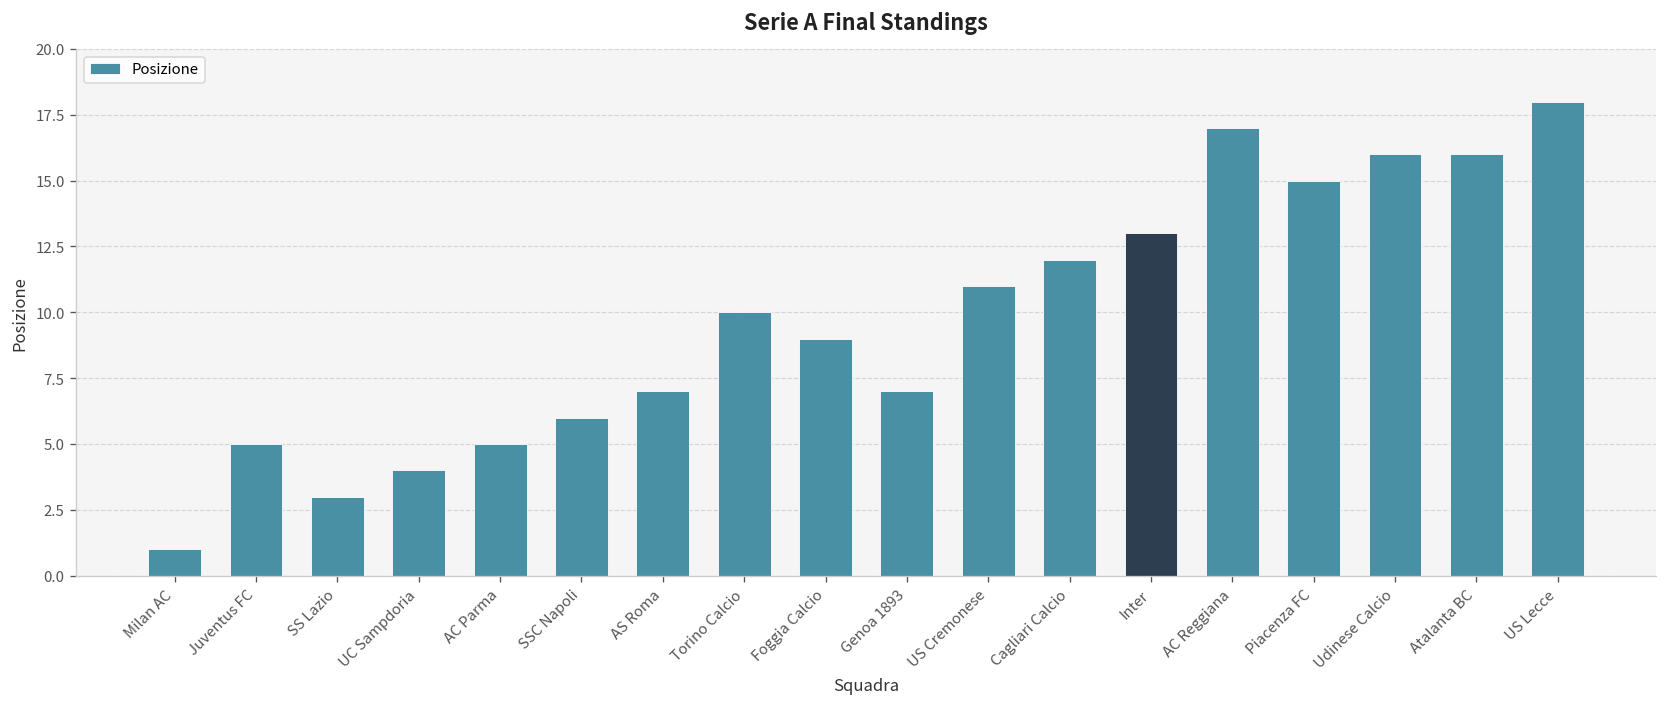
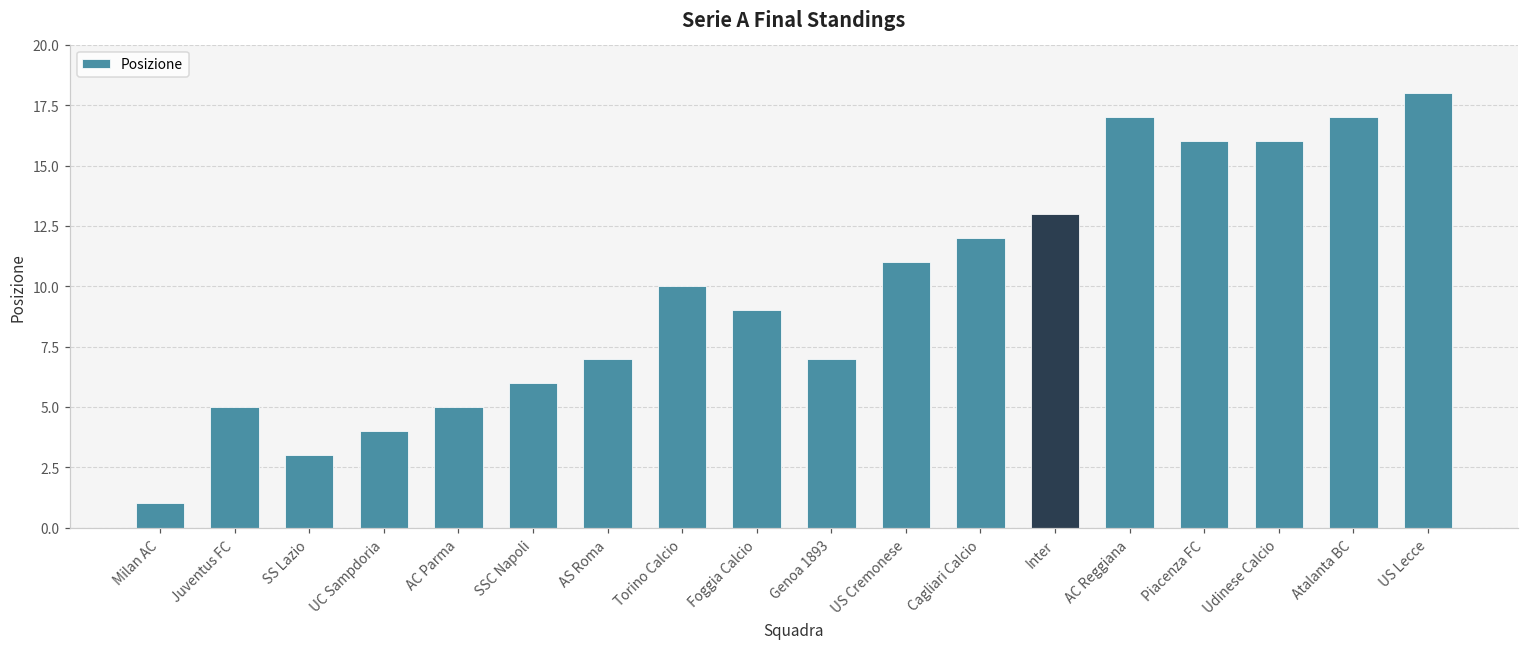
  {
    "Milan AC": 1,
    "Juventus FC": 5,
    "SS Lazio": 3,
    "UC Sampdoria": 4,
    "AC Parma": 5,
    "SSC Napoli": 6,
    "AS Roma": 7,
    "Torino Calcio": 10,
    "Foggia Calcio": 9,
    "Genoa 1893": 7,
    "US Cremonese": 11,
    "Cagliari Calcio": 12,
    "Inter": 13,
    "AC Reggiana": 17,
-   "Piacenza FC": 15,
+   "Piacenza FC": 16,
    "Udinese Calcio": 16,
-   "Atalanta BC": 16,
+   "Atalanta BC": 17,
    "US Lecce": 18
  }
